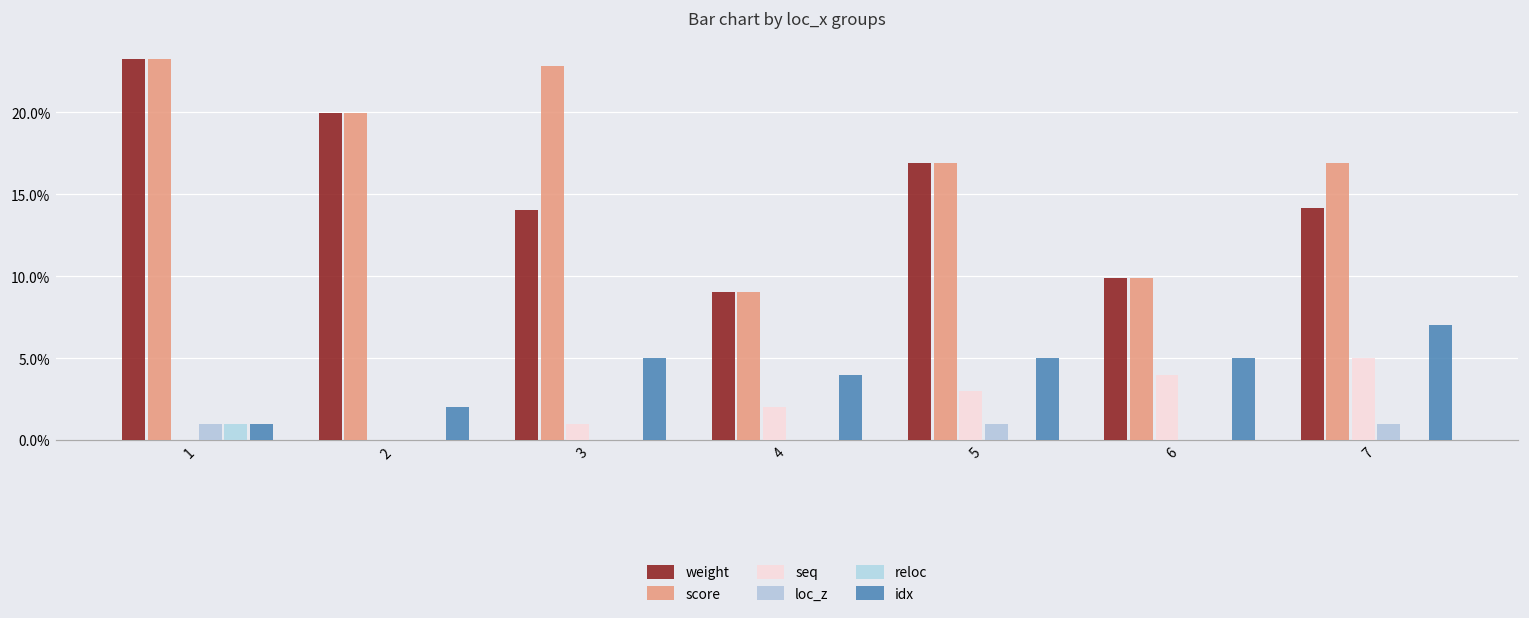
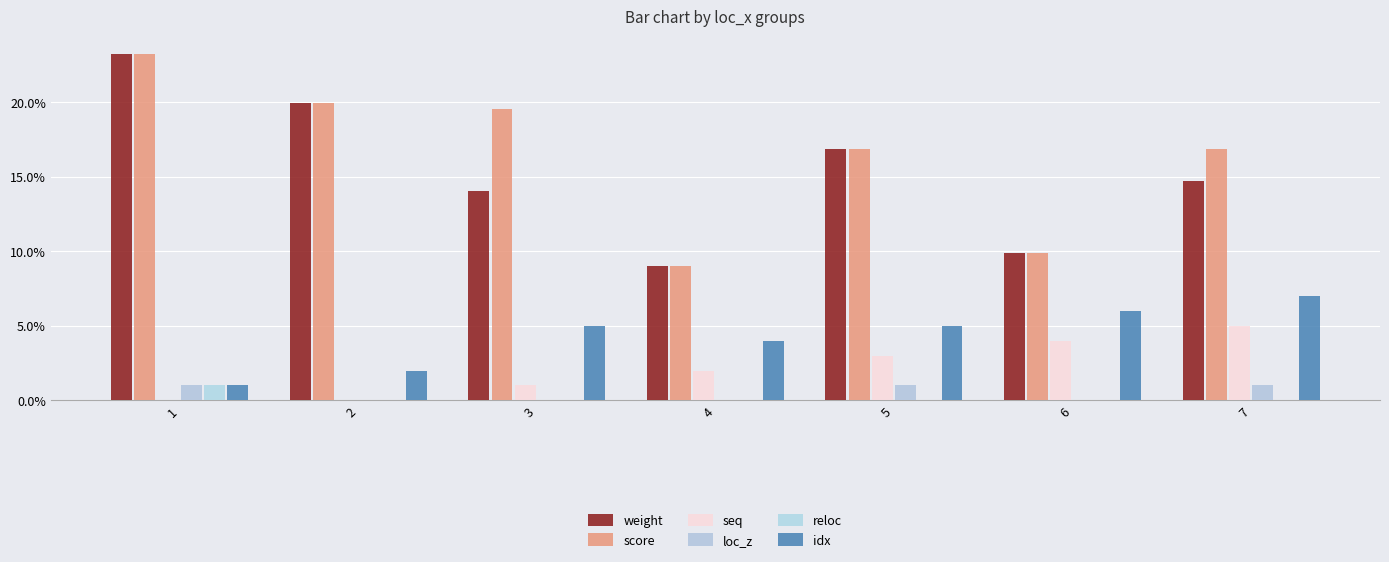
  {
    "weight": {
      "1": "23.3%",
      "2": "19.9%",
      "3": "14.0%",
      "4": "9.0%",
      "5": "16.9%",
      "6": "9.9%",
-     "7": "14.2%"
+     "7": "14.7%"
    },
    "score": {
      "1": "23.3%",
      "2": "19.9%",
-     "3": "22.8%",
+     "3": "19.6%",
      "4": "9.0%",
      "5": "16.9%",
      "6": "9.9%",
      "7": "16.9%"
    },
    "seq": {
      "1": "0.0%",
      "2": "0.0%",
      "3": "1.0%",
      "4": "2.0%",
      "5": "3.0%",
      "6": "4.0%",
      "7": "5.0%"
    },
    "idx": {
      "1": "1.0%",
      "2": "2.0%",
      "3": "5.0%",
      "4": "4.0%",
      "5": "5.0%",
-     "6": "5.0%",
+     "6": "6.0%",
      "7": "7.0%"
    }
  }
